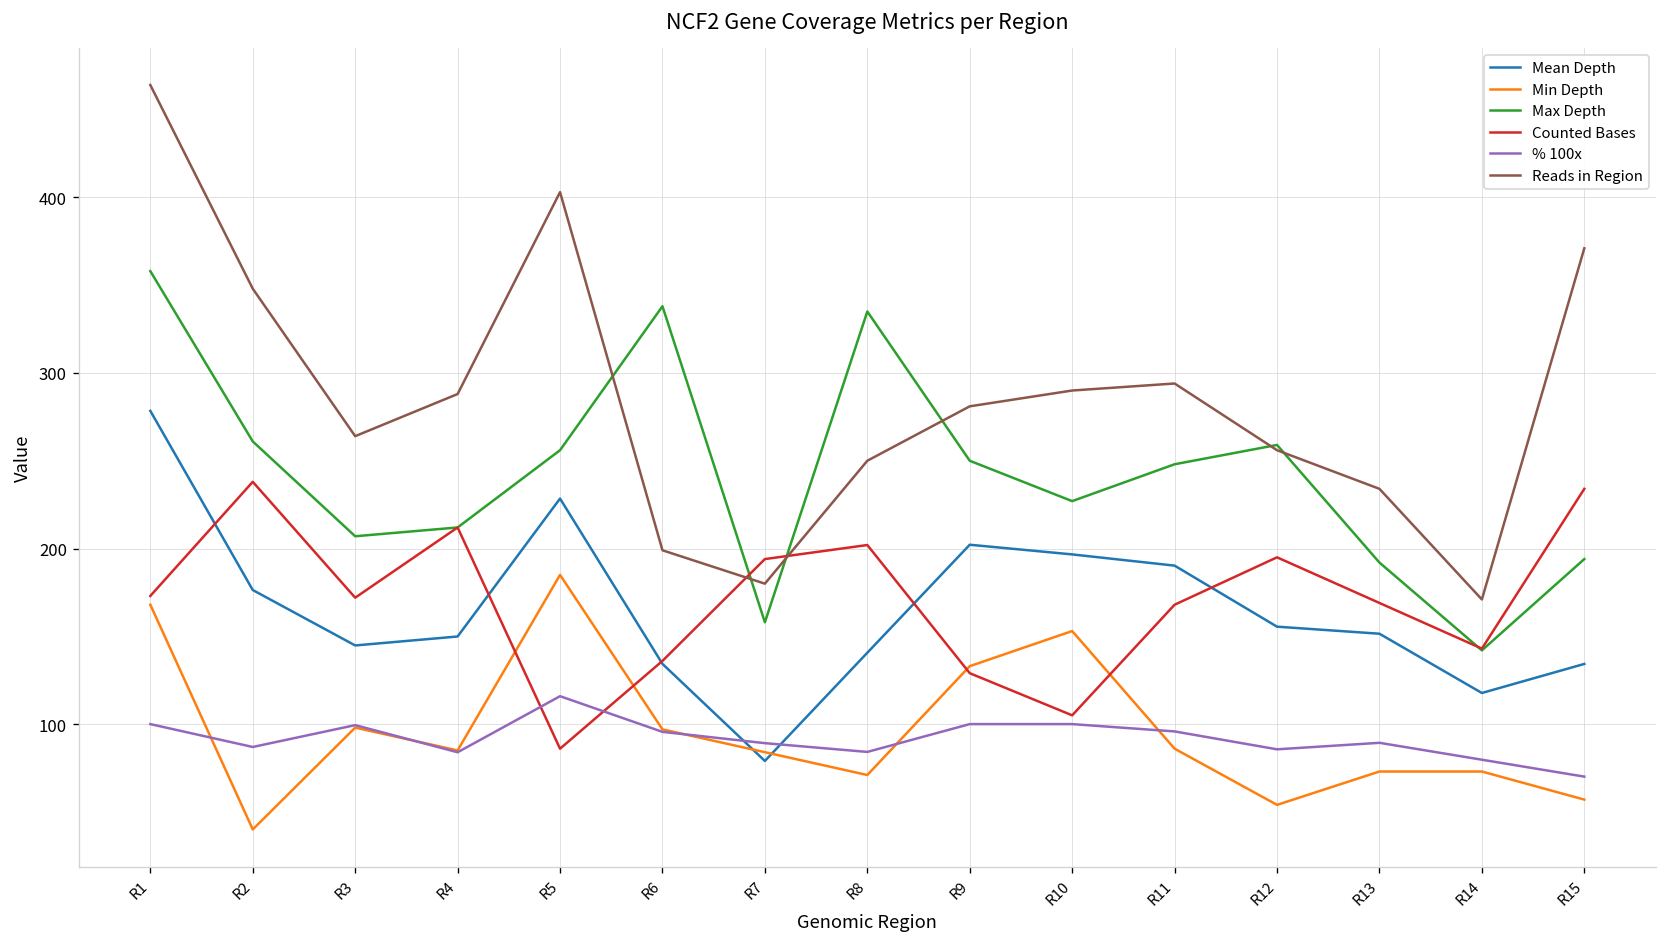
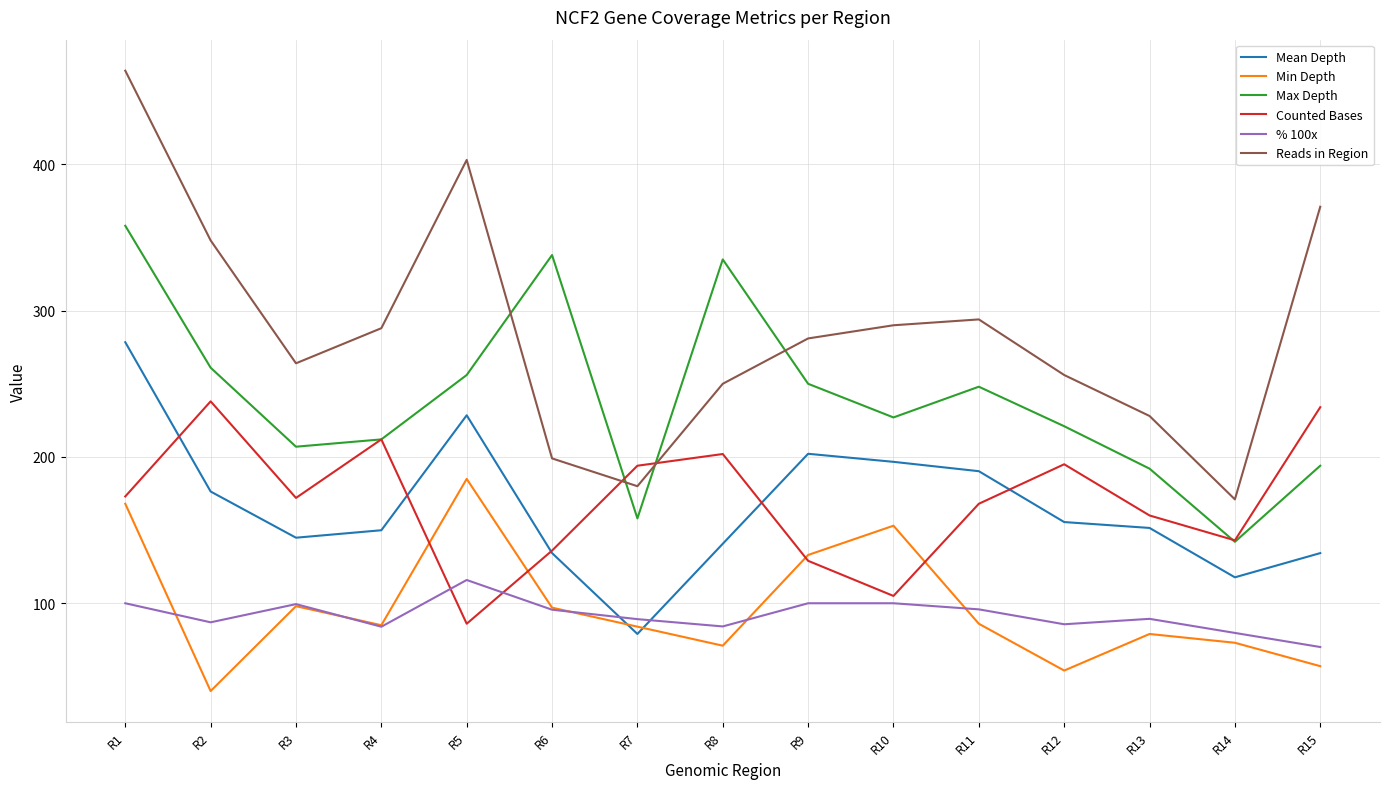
  {
    "Mean Depth": {
      "R1": 278,
      "R2": 176,
      "R3": 145,
      "R4": 150,
      "R5": 228,
      "R7": 79,
      "R8": 141,
      "R9": 202,
      "R10": 197,
      "R11": 190,
      "R12": 155,
      "R13": 151,
      "R14": 118,
      "R15": 134
    },
    "Min Depth": {
      "R1": 168,
      "R2": 40,
      "R5": 185,
      "R7": 84,
      "R8": 71,
      "R9": 133,
      "R10": 153,
      "R11": 86,
      "R12": 54,
-     "R13": 73,
+     "R13": 79,
      "R14": 73,
      "R15": 57
    },
    "Max Depth": {
      "R1": 358,
      "R2": 261,
      "R3": 207,
      "R5": 256,
      "R6": 338,
      "R7": 158,
      "R8": 335,
      "R9": 250,
      "R10": 227,
      "R11": 248,
-     "R12": 259,
+     "R12": 221,
      "R13": 192,
      "R15": 194
    },
    "Counted Bases": {
      "R1": 173,
      "R2": 238,
      "R3": 172,
      "R5": 86,
      "R7": 194,
      "R8": 202,
      "R9": 129,
      "R10": 105,
      "R11": 168,
      "R12": 195,
-     "R13": 169,
+     "R13": 160,
      "R15": 234
    },
    "% 100x": {
      "R1": 100,
      "R2": 87,
      "R5": 116,
      "R7": 89,
      "R8": 84,
      "R9": 100,
      "R10": 100,
      "R11": 96,
      "R12": 86,
      "R13": 89,
      "R14": 80,
      "R15": 70
    },
    "Reads in Region": {
      "R1": 464,
      "R2": 348,
      "R3": 264,
      "R4": 288,
      "R5": 403,
      "R6": 199,
      "R7": 180,
      "R8": 250,
      "R9": 281,
      "R10": 290,
      "R11": 294,
      "R12": 256,
-     "R13": 234,
+     "R13": 228,
      "R14": 171,
      "R15": 371
    }
  }
